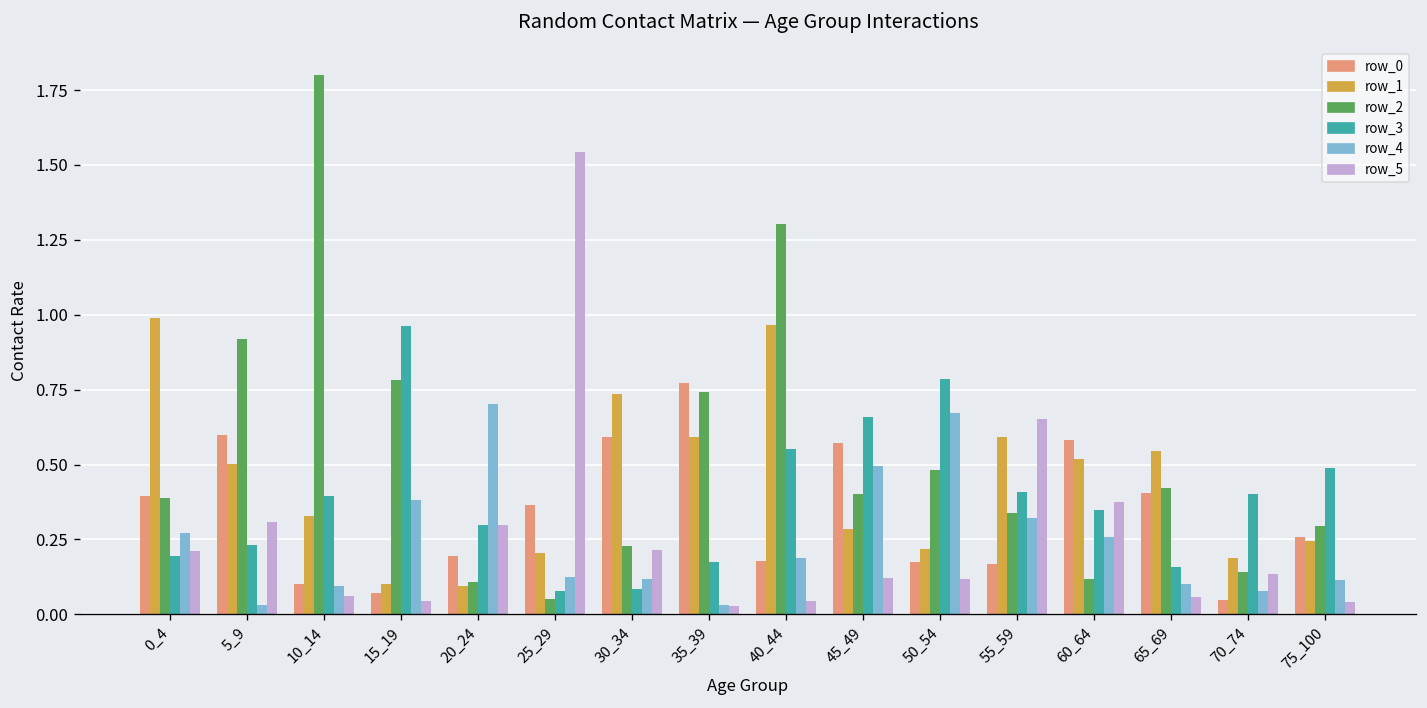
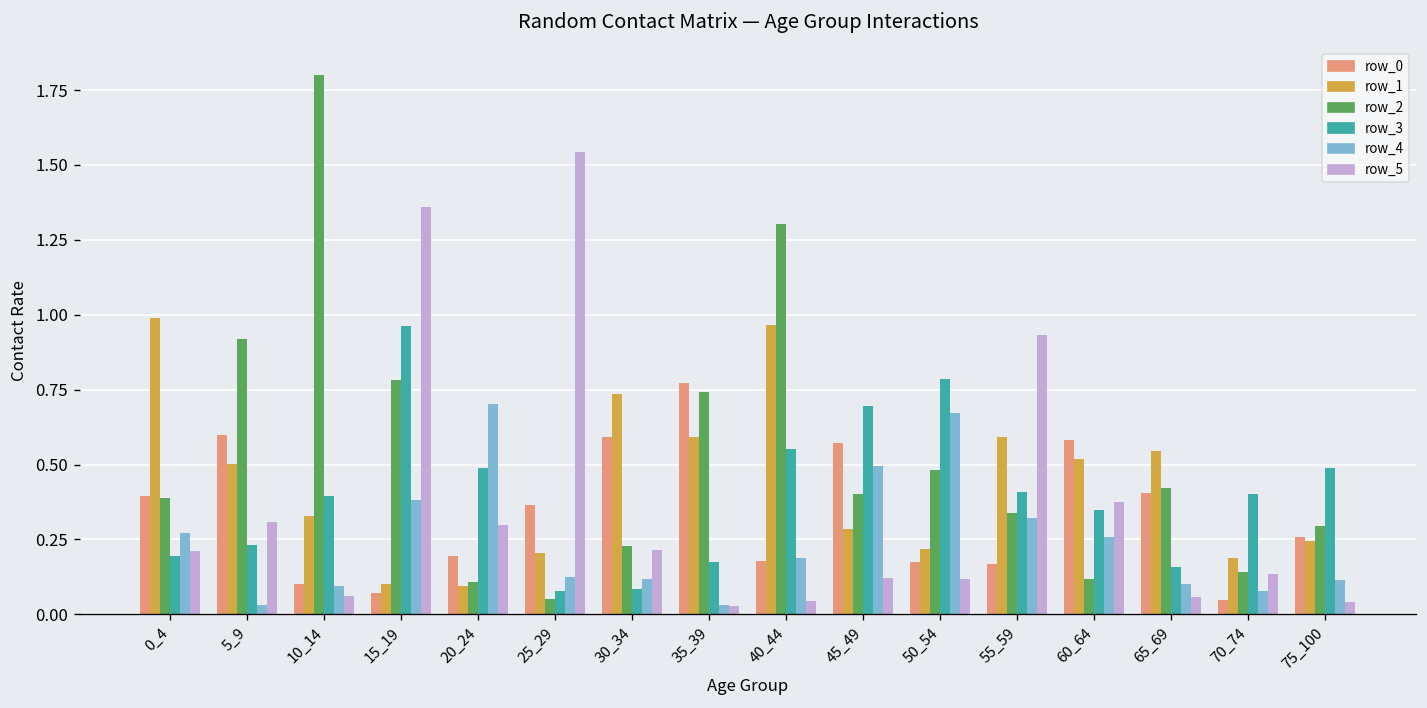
  {
    "row_0": {
      "0_4": 0.39,
      "5_9": 0.60,
      "10_14": 0.10,
      "15_19": 0.07,
      "20_24": 0.19,
      "25_29": 0.37,
      "30_34": 0.59,
      "35_39": 0.77,
      "40_44": 0.18,
      "45_49": 0.57,
      "50_54": 0.17,
      "55_59": 0.17,
      "60_64": 0.58,
      "65_69": 0.40,
      "70_74": 0.05,
      "75_100": 0.26
    },
    "row_1": {
      "0_4": 0.99,
      "5_9": 0.50,
      "10_14": 0.33,
      "15_19": 0.10,
      "20_24": 0.09,
      "25_29": 0.21,
      "30_34": 0.74,
      "35_39": 0.59,
      "40_44": 0.97,
      "45_49": 0.29,
      "50_54": 0.22,
      "55_59": 0.59,
      "60_64": 0.52,
      "65_69": 0.55,
      "70_74": 0.19,
      "75_100": 0.24
    },
    "row_2": {
      "0_4": 0.39,
      "5_9": 0.92,
      "10_14": 1.80,
      "15_19": 0.78,
      "20_24": 0.11,
      "25_29": 0.05,
      "30_34": 0.23,
      "35_39": 0.74,
      "40_44": 1.30,
      "45_49": 0.40,
      "50_54": 0.48,
      "55_59": 0.34,
      "60_64": 0.12,
      "65_69": 0.42,
      "70_74": 0.14,
      "75_100": 0.30
    },
    "row_3": {
      "0_4": 0.19,
      "5_9": 0.23,
      "10_14": 0.40,
      "15_19": 0.96,
-     "20_24": 0.30,
+     "20_24": 0.49,
      "25_29": 0.08,
      "30_34": 0.08,
      "35_39": 0.17,
      "40_44": 0.55,
-     "45_49": 0.66,
+     "45_49": 0.70,
      "50_54": 0.79,
      "55_59": 0.41,
      "60_64": 0.35,
      "65_69": 0.16,
      "70_74": 0.40,
      "75_100": 0.49
    },
    "row_4": {
      "0_4": 0.27,
      "5_9": 0.03,
      "10_14": 0.09,
      "15_19": 0.38,
      "20_24": 0.70,
      "25_29": 0.13,
      "30_34": 0.12,
      "35_39": 0.03,
      "40_44": 0.19,
      "45_49": 0.49,
      "50_54": 0.67,
      "55_59": 0.32,
      "60_64": 0.26,
      "65_69": 0.10,
      "70_74": 0.08,
      "75_100": 0.12
    },
    "row_5": {
      "0_4": 0.21,
      "5_9": 0.31,
      "10_14": 0.06,
-     "15_19": 0.05,
+     "15_19": 1.36,
      "20_24": 0.30,
      "25_29": 1.54,
      "30_34": 0.22,
      "35_39": 0.03,
      "40_44": 0.04,
      "45_49": 0.12,
      "50_54": 0.12,
-     "55_59": 0.65,
+     "55_59": 0.93,
      "60_64": 0.37,
      "65_69": 0.06,
      "70_74": 0.13,
      "75_100": 0.04
    }
  }
